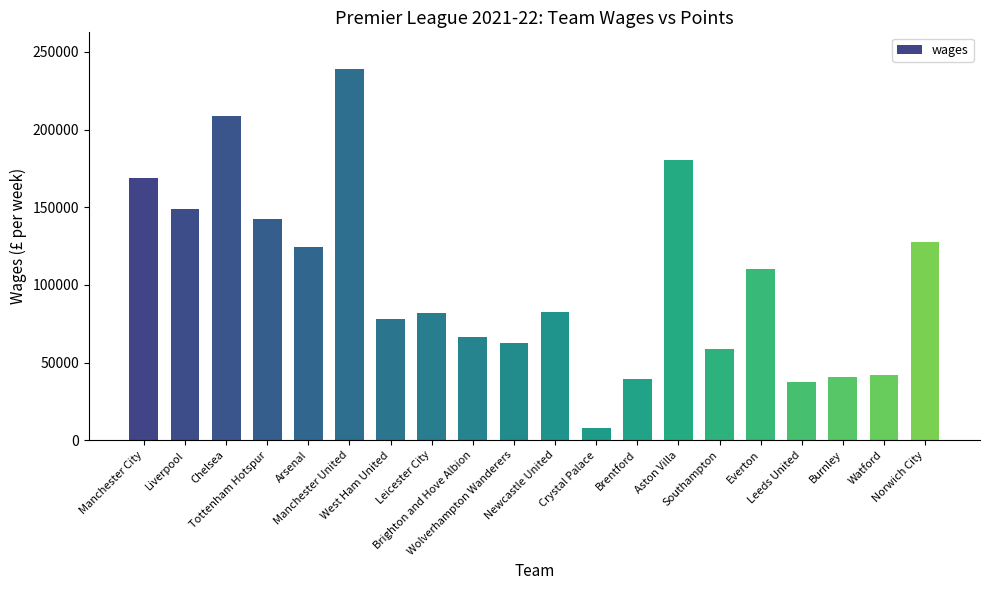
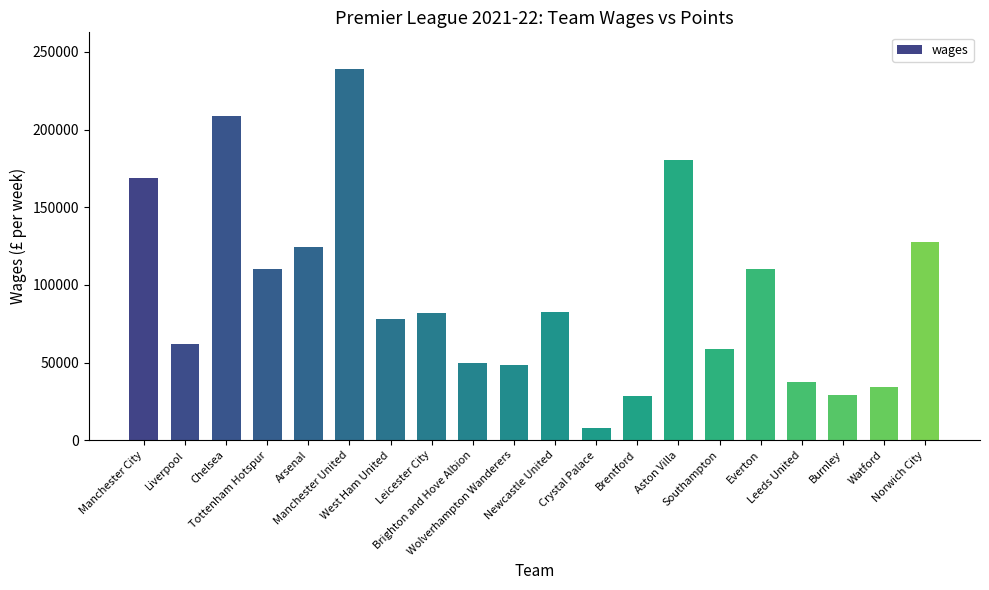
  {
    "Manchester City": 169000,
-   "Liverpool": 149000,
+   "Liverpool": 62000,
    "Chelsea": 209000,
-   "Tottenham Hotspur": 143000,
+   "Tottenham Hotspur": 110000,
    "Arsenal": 125000,
    "Manchester United": 239000,
    "West Ham United": 78000,
    "Leicester City": 82000,
-   "Brighton and Hove Albion": 67000,
-   "Wolverhampton Wanderers": 63000,
+   "Brighton and Hove Albion": 50000,
+   "Wolverhampton Wanderers": 48000,
    "Newcastle United": 82000,
    "Crystal Palace": 8000,
-   "Brentford": 39000,
+   "Brentford": 29000,
    "Aston Villa": 180000,
    "Southampton": 59000,
    "Everton": 110000,
    "Leeds United": 37000,
-   "Burnley": 41000,
-   "Watford": 42000,
+   "Burnley": 29000,
+   "Watford": 34000,
    "Norwich City": 128000
  }
